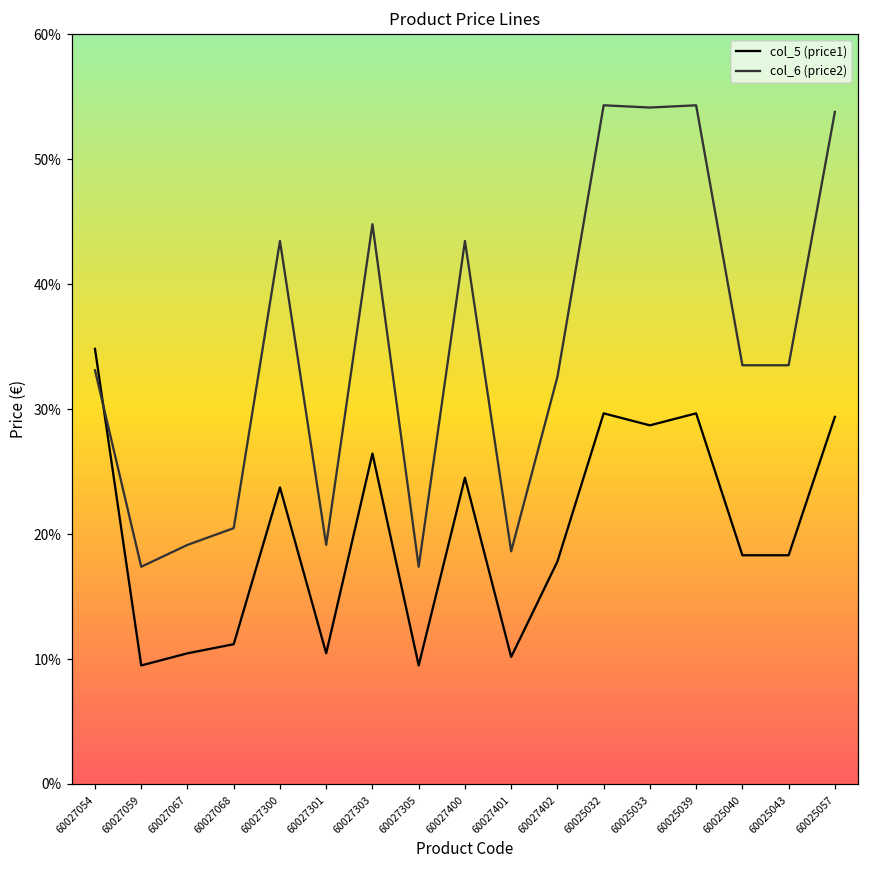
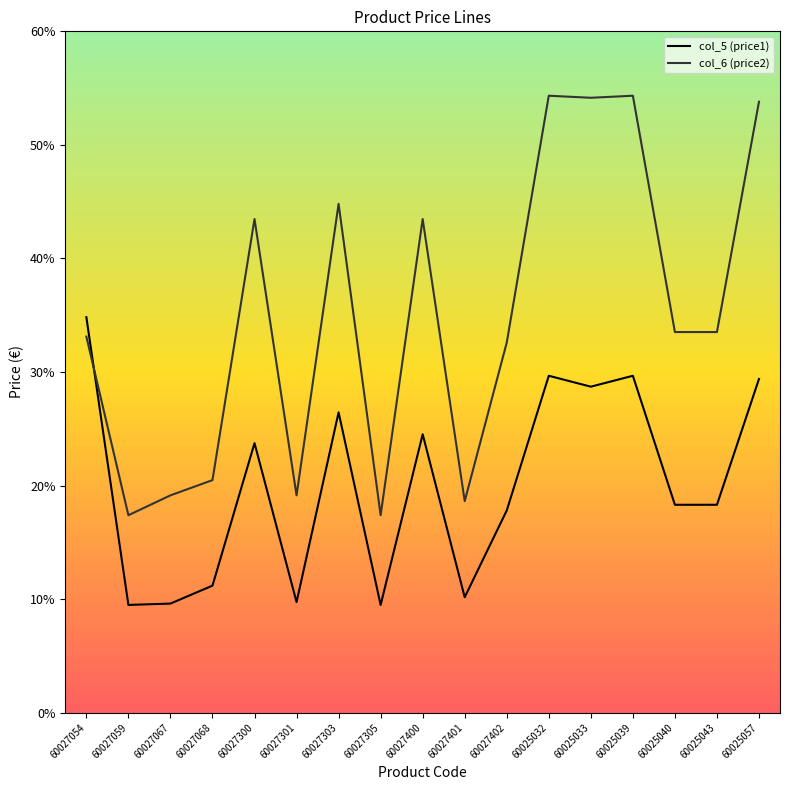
  {
    "col_5 (price1)": {
      "60027054": "34.8%",
      "60027059": "9.5%",
-     "60027067": "10.5%",
+     "60027067": "9.6%",
      "60027068": "11.2%",
      "60027300": "23.7%",
-     "60027301": "10.5%",
+     "60027301": "9.7%",
      "60027303": "26.5%",
      "60027305": "9.5%",
      "60027400": "24.5%",
      "60027401": "10.2%",
      "60027402": "17.8%",
      "60025032": "29.7%",
      "60025033": "28.7%",
      "60025039": "29.7%",
      "60025040": "18.3%",
      "60025043": "18.3%",
      "60025057": "29.4%"
    },
    "col_6 (price2)": {
      "60027054": "33.1%",
      "60027059": "17.4%",
      "60027067": "19.1%",
      "60027068": "20.5%",
      "60027300": "43.5%",
      "60027301": "19.1%",
      "60027303": "44.8%",
      "60027305": "17.4%",
      "60027400": "43.5%",
      "60027401": "18.6%",
      "60027402": "32.6%",
      "60025032": "54.3%",
      "60025033": "54.2%",
      "60025039": "54.3%",
      "60025040": "33.5%",
      "60025043": "33.5%",
      "60025057": "53.8%"
    }
  }
